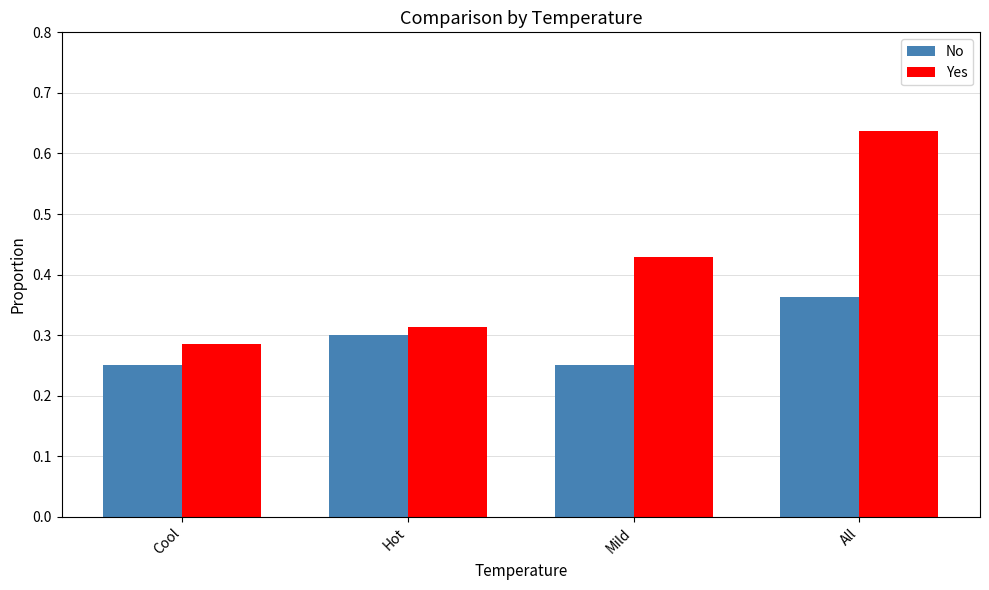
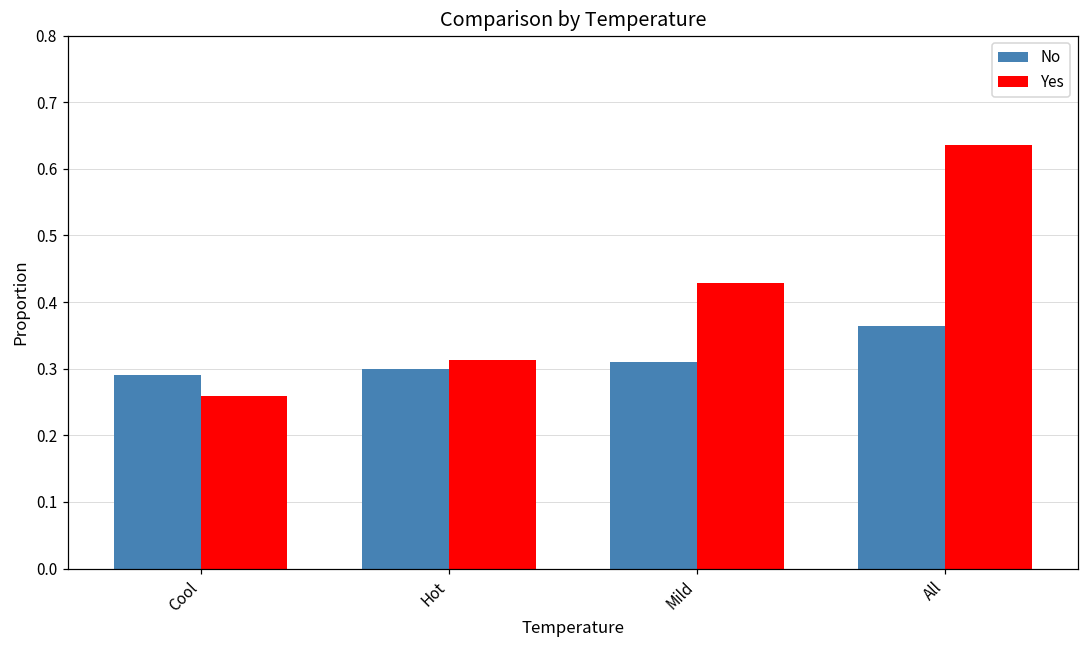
  {
    "No": {
-     "Cool": 0.25,
+     "Cool": 0.29,
      "Hot": 0.30,
-     "Mild": 0.25,
+     "Mild": 0.31,
      "All": 0.36
    },
    "Yes": {
-     "Cool": 0.29,
+     "Cool": 0.26,
      "Hot": 0.31,
      "Mild": 0.43,
      "All": 0.64
    }
  }
